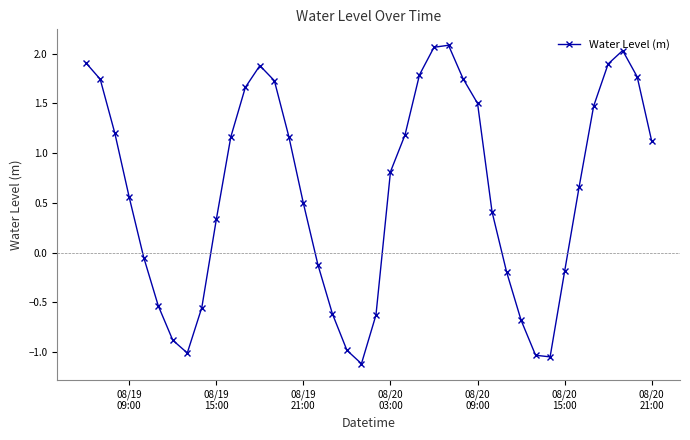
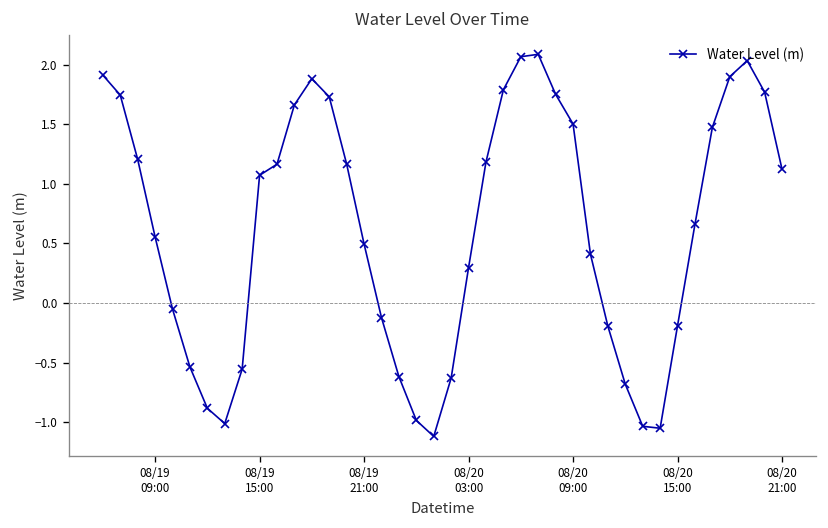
  {
    "08/19 09:00": 0.6,
-   "08/19 15:00": 0.3,
+   "08/19 15:00": 1.1,
    "08/19 21:00": 0.5,
-   "08/20 03:00": 0.8,
+   "08/20 03:00": 0.3,
    "08/20 09:00": 1.5,
    "08/20 15:00": -0.2,
    "08/20 21:00": 1.1
  }
